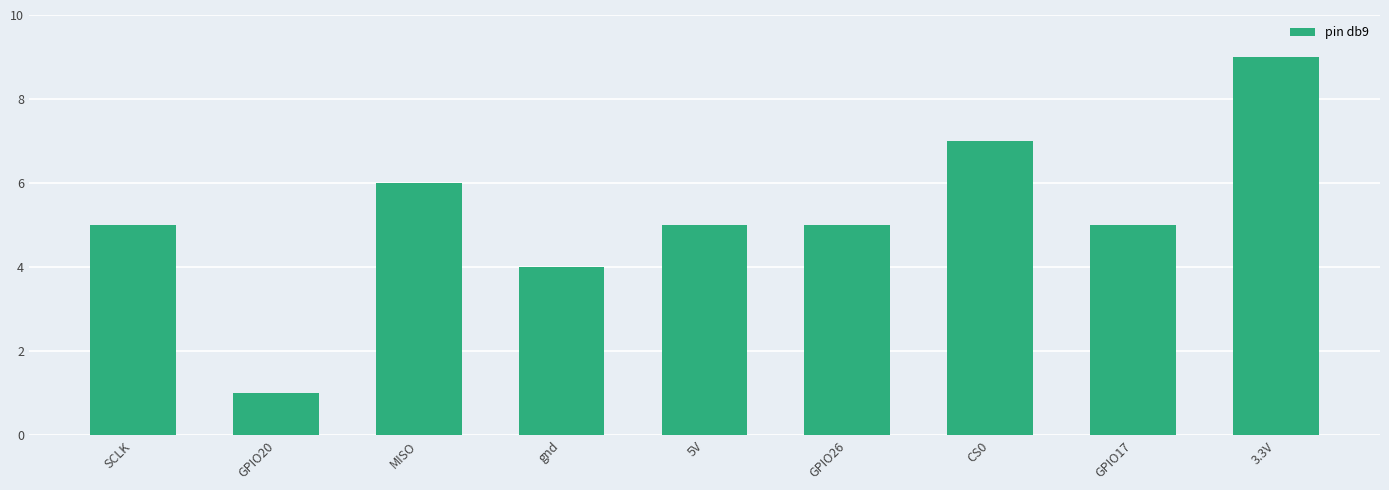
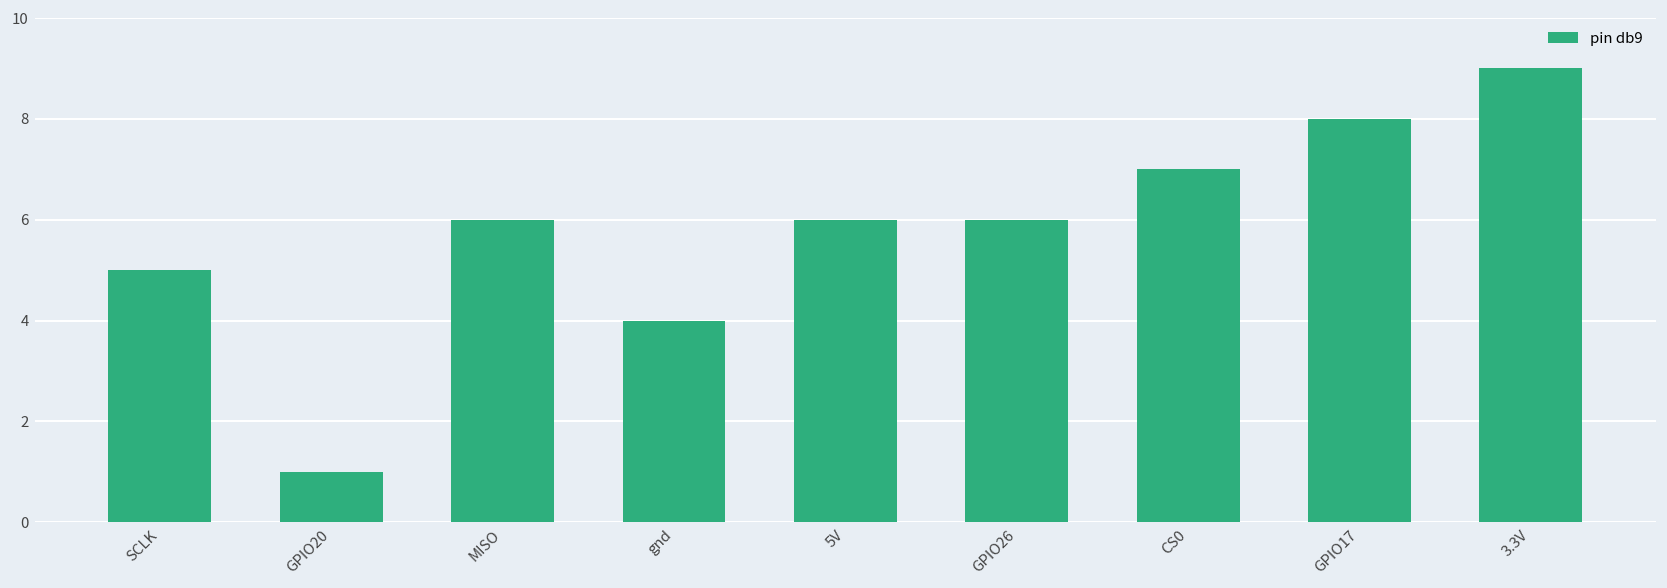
  {
    "SCLK": 5,
    "GPIO20": 1,
    "MISO": 6,
    "gnd": 4,
-   "5V": 5,
-   "GPIO26": 5,
+   "5V": 6,
+   "GPIO26": 6,
    "CS0": 7,
-   "GPIO17": 5,
+   "GPIO17": 8,
    "3.3V": 9
  }
